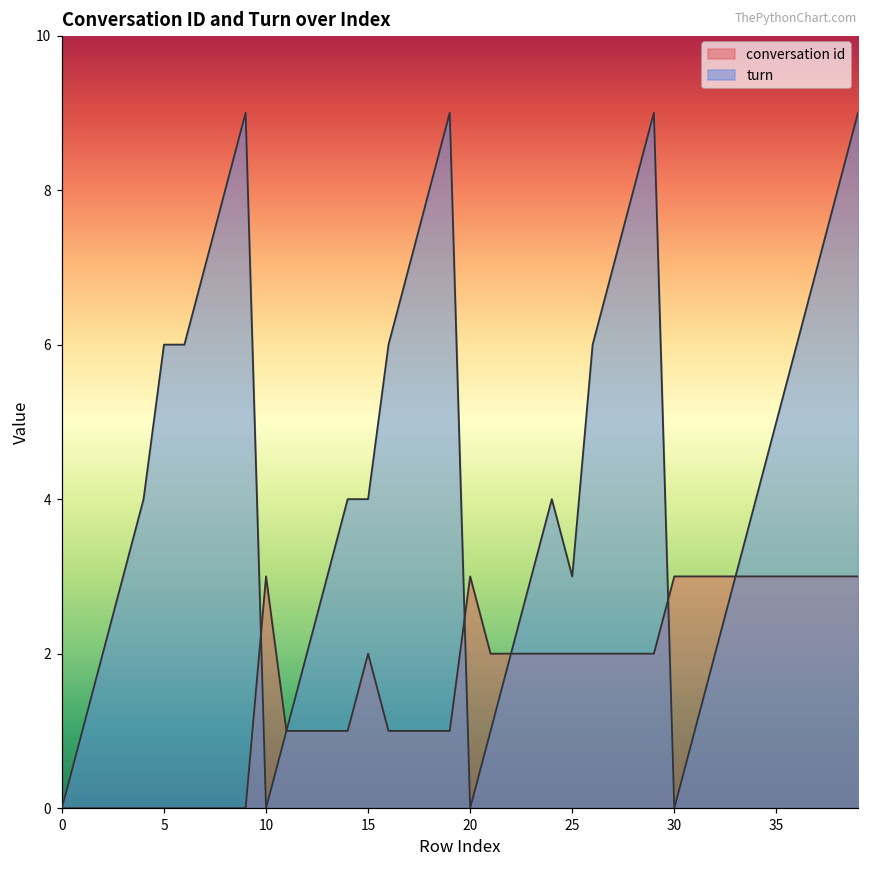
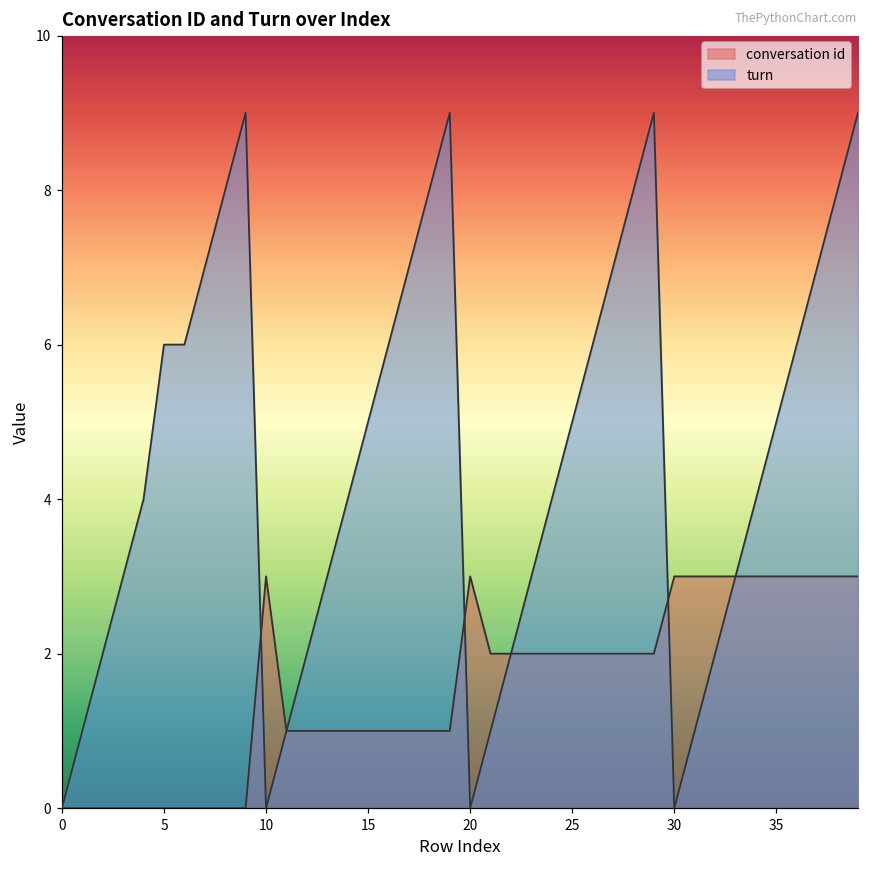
  {
    "conversation id": {
      "5": 0,
      "10": 3,
-     "15": 2,
+     "15": 1,
      "20": 3,
      "25": 2,
      "30": 3,
      "35": 3
    },
    "turn": {
      "5": 6,
      "10": 0,
-     "15": 4,
+     "15": 5,
      "20": 0,
-     "25": 3,
+     "25": 5,
      "30": 0,
      "35": 5
    }
  }
